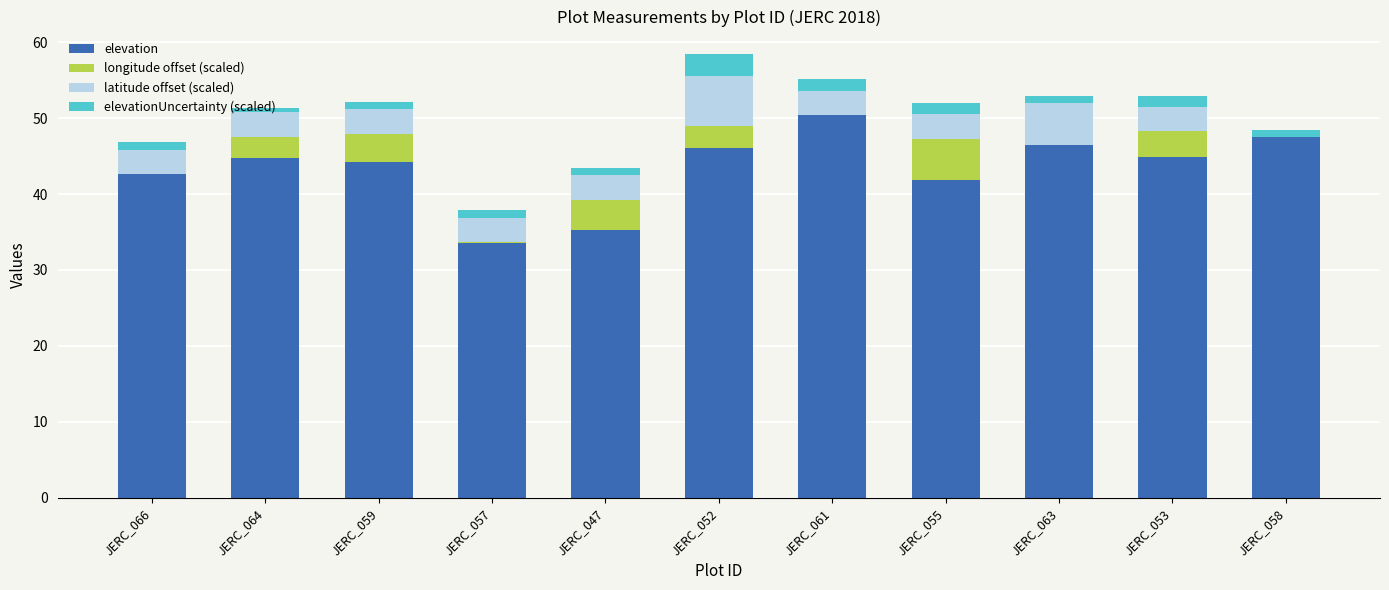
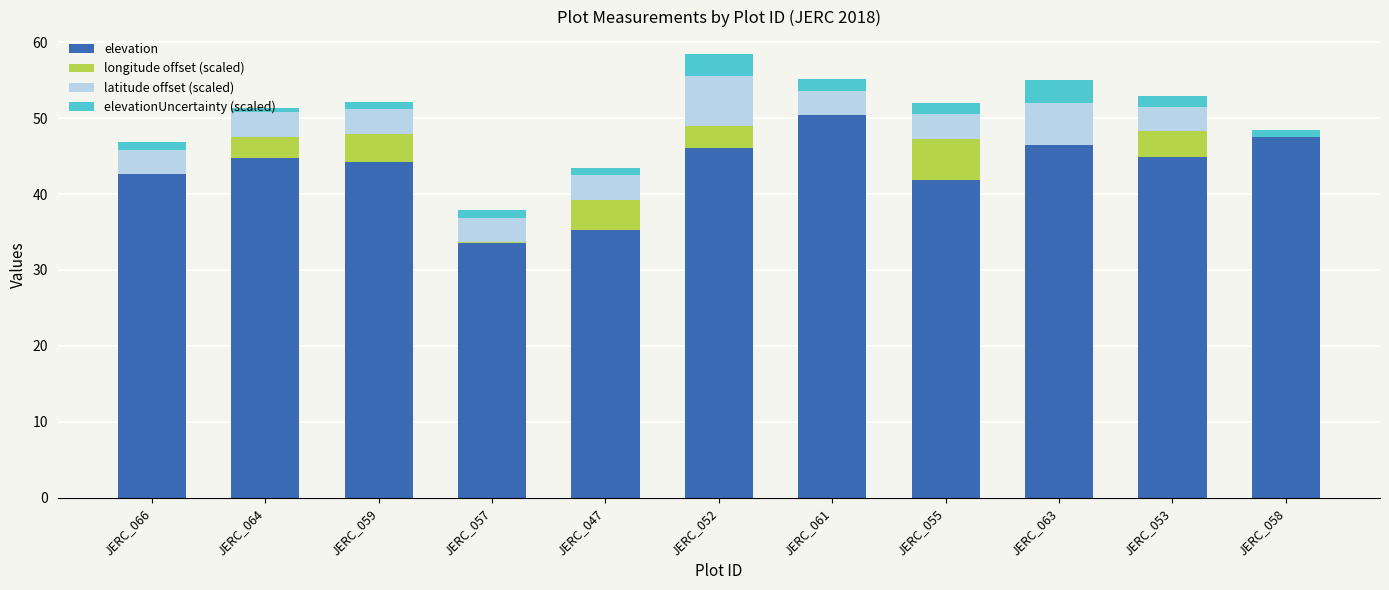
  {
    "elevation": {
      "JERC_066": 43,
      "JERC_064": 45,
      "JERC_059": 44,
      "JERC_057": 34,
      "JERC_047": 35,
      "JERC_052": 46,
      "JERC_061": 50,
      "JERC_055": 42,
      "JERC_063": 47,
      "JERC_053": 45,
      "JERC_058": 48
    },
    "longitude offset (scaled)": {
      "JERC_064": 3,
      "JERC_059": 4,
      "JERC_047": 4,
      "JERC_052": 3,
      "JERC_055": 6,
      "JERC_053": 3,
      "JERC_058": 0
    },
    "latitude offset (scaled)": {
      "JERC_066": 3,
      "JERC_064": 3,
      "JERC_059": 3,
      "JERC_057": 3,
      "JERC_047": 3,
      "JERC_052": 7,
      "JERC_061": 3,
      "JERC_055": 3,
      "JERC_063": 5,
      "JERC_053": 3,
      "JERC_058": 0
    },
    "elevationUncertainty (scaled)": {
      "JERC_066": 1,
      "JERC_064": 1,
      "JERC_059": 1,
      "JERC_057": 1,
      "JERC_047": 1,
      "JERC_052": 3,
      "JERC_061": 2,
      "JERC_055": 2,
-     "JERC_063": 1,
+     "JERC_063": 3,
      "JERC_053": 2,
      "JERC_058": 1
    }
  }
